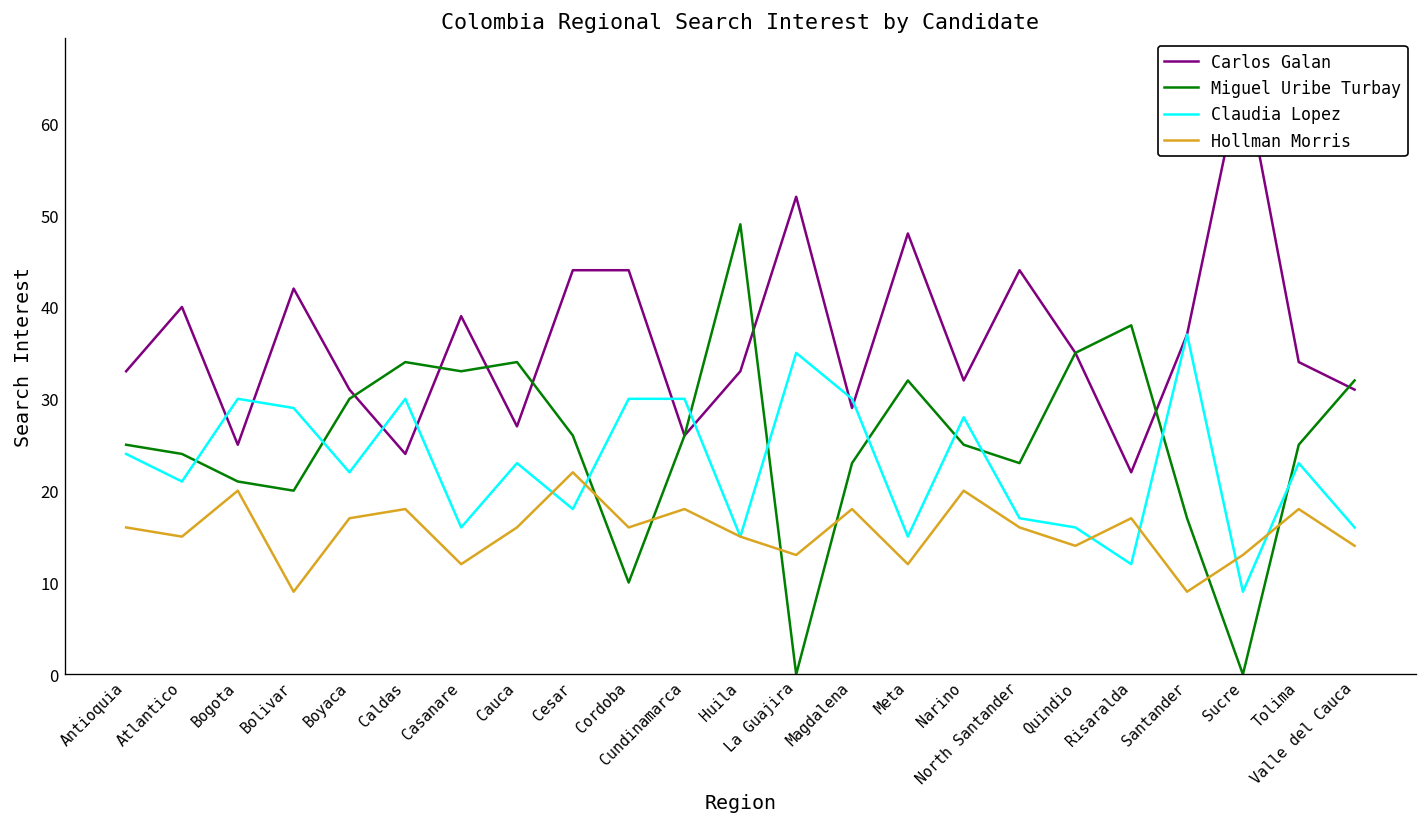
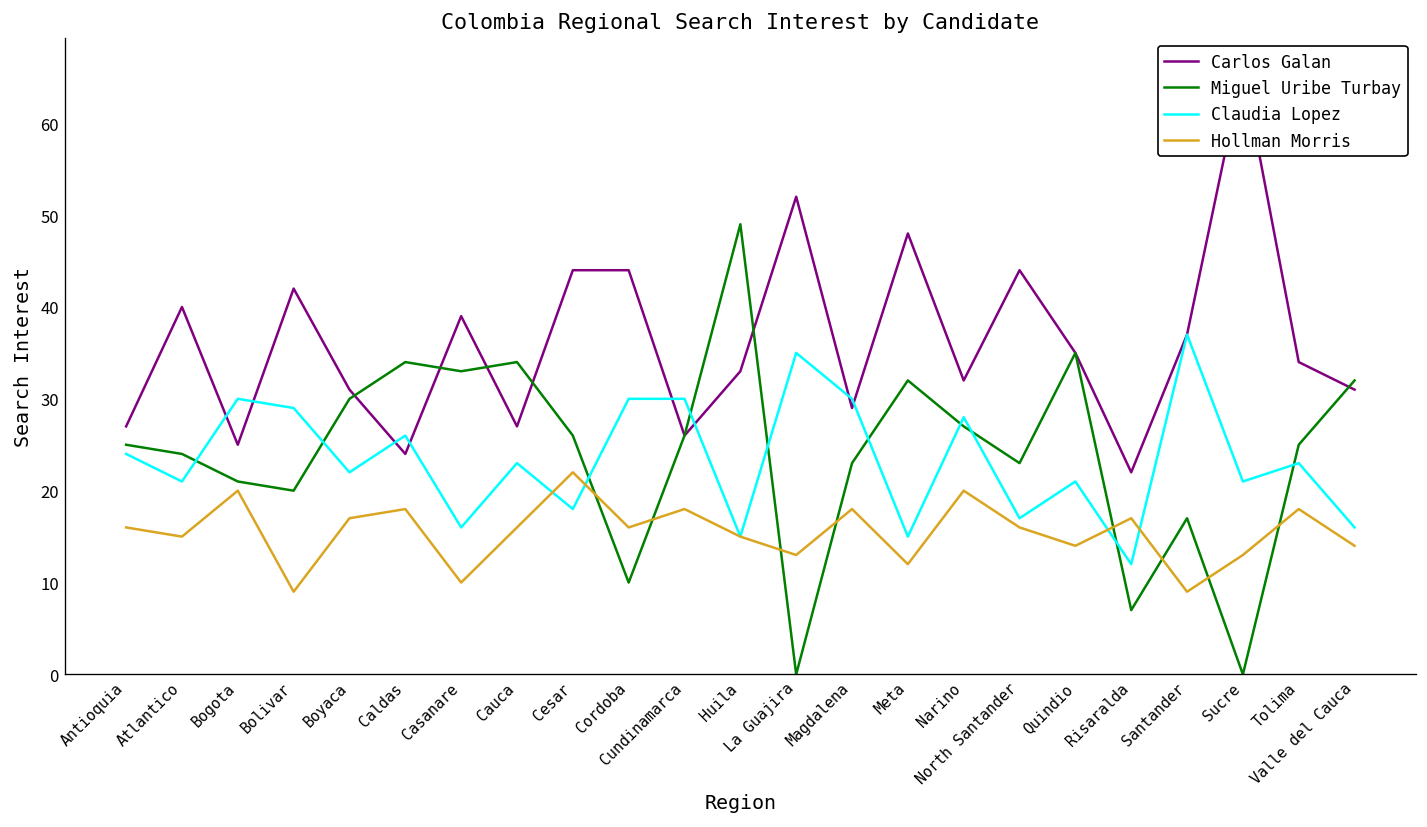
  {
    "Carlos Galan": {
-     "Antioquia": 33,
+     "Antioquia": 27,
      "Atlantico": 40,
      "Bogota": 25,
      "Bolivar": 42,
      "Boyaca": 31,
      "Caldas": 24,
      "Casanare": 39,
      "Cauca": 27,
      "Cesar": 44,
      "Cordoba": 44,
      "Huila": 33,
      "La Guajira": 52,
      "Magdalena": 29,
      "Meta": 48,
      "Narino": 32,
      "North Santander": 44,
      "Risaralda": 22,
      "Tolima": 34,
      "Valle del Cauca": 31
    },
    "Miguel Uribe Turbay": {
      "Antioquia": 25,
      "Atlantico": 24,
      "Bogota": 21,
      "Bolivar": 20,
      "Boyaca": 30,
      "Caldas": 34,
      "Casanare": 33,
      "Cauca": 34,
      "Cesar": 26,
      "Cordoba": 10,
      "Huila": 49,
      "La Guajira": 0,
      "Magdalena": 23,
      "Meta": 32,
-     "Narino": 25,
+     "Narino": 27,
      "North Santander": 23,
-     "Risaralda": 38,
+     "Risaralda": 7,
      "Santander": 17,
      "Sucre": 0,
      "Tolima": 25,
      "Valle del Cauca": 32
    },
    "Claudia Lopez": {
      "Antioquia": 24,
      "Atlantico": 21,
      "Bogota": 30,
      "Bolivar": 29,
      "Boyaca": 22,
-     "Caldas": 30,
+     "Caldas": 26,
      "Casanare": 16,
      "Cauca": 23,
      "Cesar": 18,
      "Cordoba": 30,
      "Cundinamarca": 30,
      "La Guajira": 35,
      "Magdalena": 30,
      "Meta": 15,
      "Narino": 28,
      "North Santander": 17,
-     "Quindio": 16,
+     "Quindio": 21,
      "Risaralda": 12,
-     "Sucre": 9,
+     "Sucre": 21,
      "Tolima": 23,
      "Valle del Cauca": 16
    },
    "Hollman Morris": {
      "Antioquia": 16,
      "Atlantico": 15,
      "Bogota": 20,
      "Bolivar": 9,
      "Boyaca": 17,
      "Caldas": 18,
-     "Casanare": 12,
+     "Casanare": 10,
      "Cauca": 16,
      "Cesar": 22,
      "Cordoba": 16,
      "Cundinamarca": 18,
      "La Guajira": 13,
      "Magdalena": 18,
      "Meta": 12,
      "Narino": 20,
      "North Santander": 16,
      "Quindio": 14,
      "Risaralda": 17,
      "Santander": 9,
      "Sucre": 13,
      "Tolima": 18,
      "Valle del Cauca": 14
    }
  }
